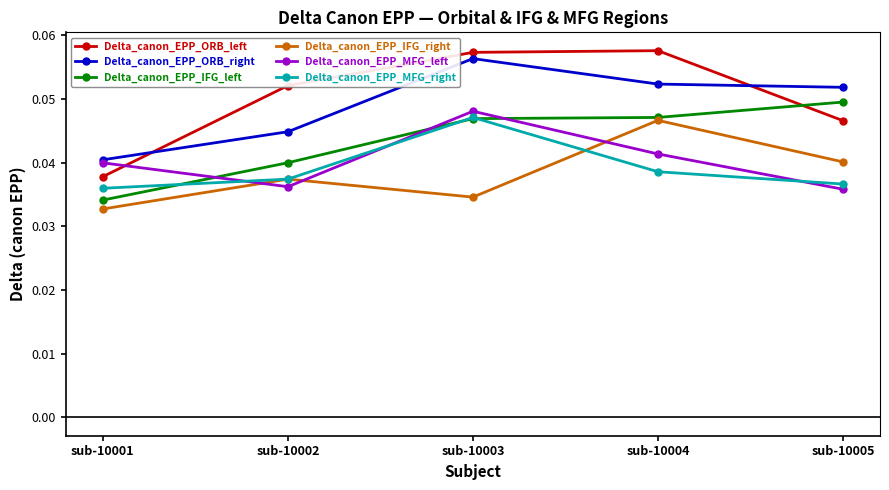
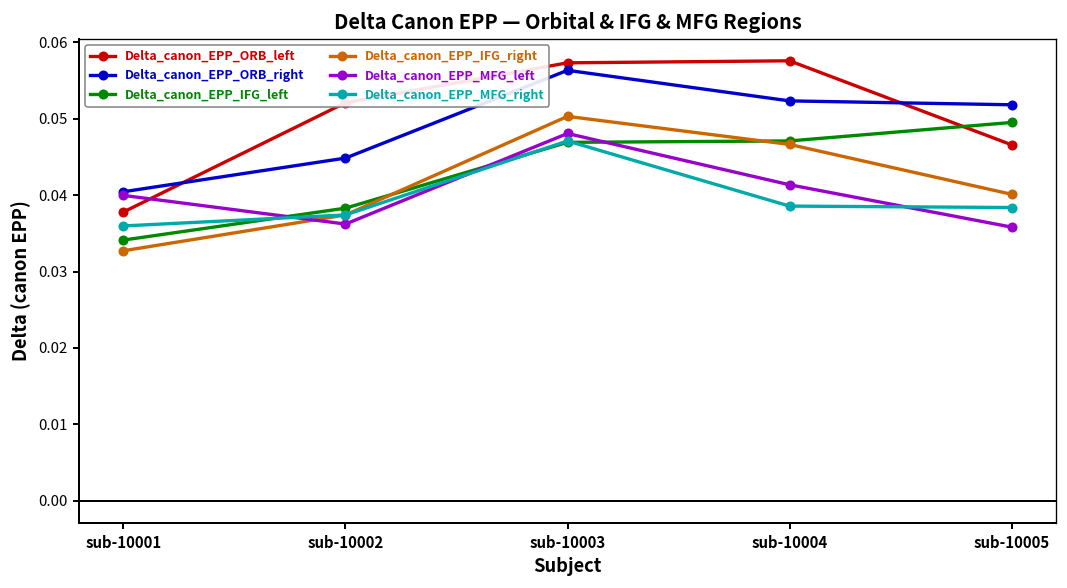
  {
    "Delta_canon_EPP_ORB_left": {
      "sub-10001": 0.038,
      "sub-10003": 0.057,
      "sub-10004": 0.058,
      "sub-10005": 0.047
    },
    "Delta_canon_EPP_ORB_right": {
      "sub-10001": 0.040,
      "sub-10002": 0.045,
      "sub-10003": 0.056,
      "sub-10004": 0.052,
      "sub-10005": 0.052
    },
    "Delta_canon_EPP_IFG_left": {
      "sub-10001": 0.034,
-     "sub-10002": 0.040,
+     "sub-10002": 0.038,
      "sub-10004": 0.047,
      "sub-10005": 0.049
    },
    "Delta_canon_EPP_IFG_right": {
      "sub-10001": 0.033,
-     "sub-10003": 0.035,
+     "sub-10003": 0.050,
      "sub-10004": 0.047,
      "sub-10005": 0.040
    },
    "Delta_canon_EPP_MFG_left": {
      "sub-10001": 0.040,
      "sub-10002": 0.036,
      "sub-10003": 0.048,
      "sub-10004": 0.041,
      "sub-10005": 0.036
    },
    "Delta_canon_EPP_MFG_right": {
      "sub-10001": 0.036,
      "sub-10004": 0.039,
-     "sub-10005": 0.037
+     "sub-10005": 0.038
    }
  }
